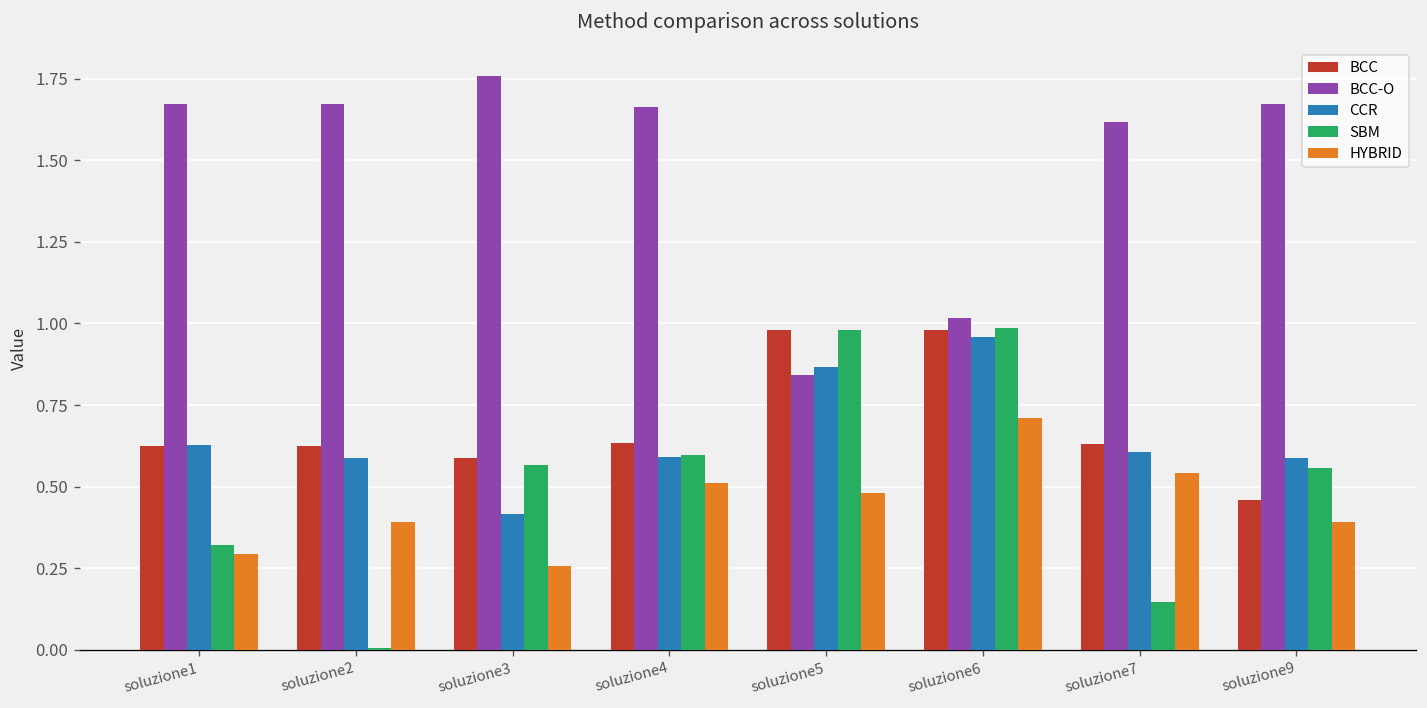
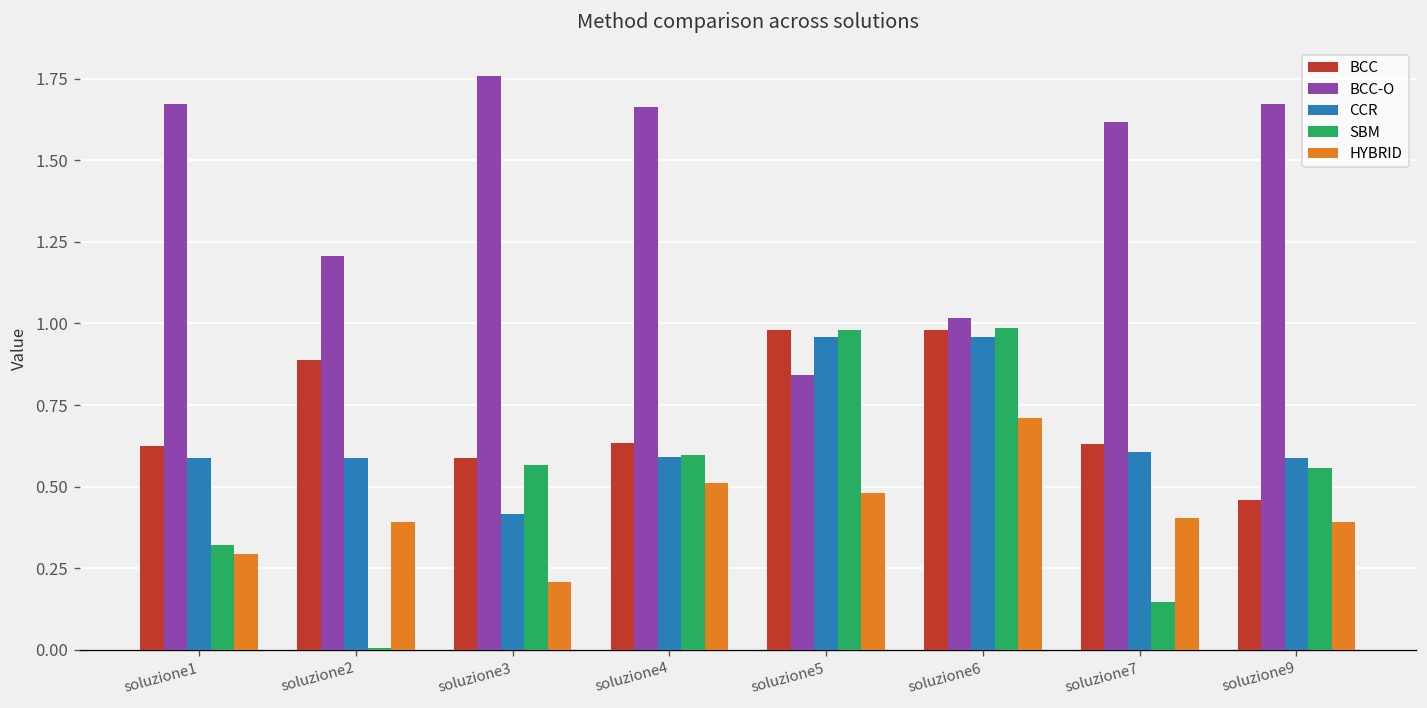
  {
    "BCC": {
      "soluzione1": 0.62,
-     "soluzione2": 0.62,
+     "soluzione2": 0.89,
      "soluzione3": 0.59,
      "soluzione4": 0.63,
      "soluzione5": 0.98,
      "soluzione6": 0.98,
      "soluzione7": 0.63,
      "soluzione9": 0.46
    },
    "BCC-O": {
      "soluzione1": 1.67,
-     "soluzione2": 1.67,
+     "soluzione2": 1.21,
      "soluzione3": 1.76,
      "soluzione4": 1.66,
      "soluzione5": 0.84,
      "soluzione6": 1.02,
      "soluzione7": 1.62,
      "soluzione9": 1.67
    },
    "CCR": {
-     "soluzione1": 0.63,
+     "soluzione1": 0.59,
      "soluzione2": 0.59,
      "soluzione3": 0.42,
      "soluzione4": 0.59,
-     "soluzione5": 0.87,
+     "soluzione5": 0.96,
      "soluzione6": 0.96,
      "soluzione7": 0.61,
      "soluzione9": 0.59
    },
    "SBM": {
      "soluzione1": 0.32,
      "soluzione3": 0.57,
      "soluzione4": 0.60,
      "soluzione5": 0.98,
      "soluzione6": 0.99,
      "soluzione7": 0.15,
      "soluzione9": 0.56
    },
    "HYBRID": {
      "soluzione1": 0.29,
      "soluzione2": 0.39,
-     "soluzione3": 0.26,
+     "soluzione3": 0.21,
      "soluzione4": 0.51,
      "soluzione5": 0.48,
      "soluzione6": 0.71,
-     "soluzione7": 0.54,
+     "soluzione7": 0.40,
      "soluzione9": 0.39
    }
  }
